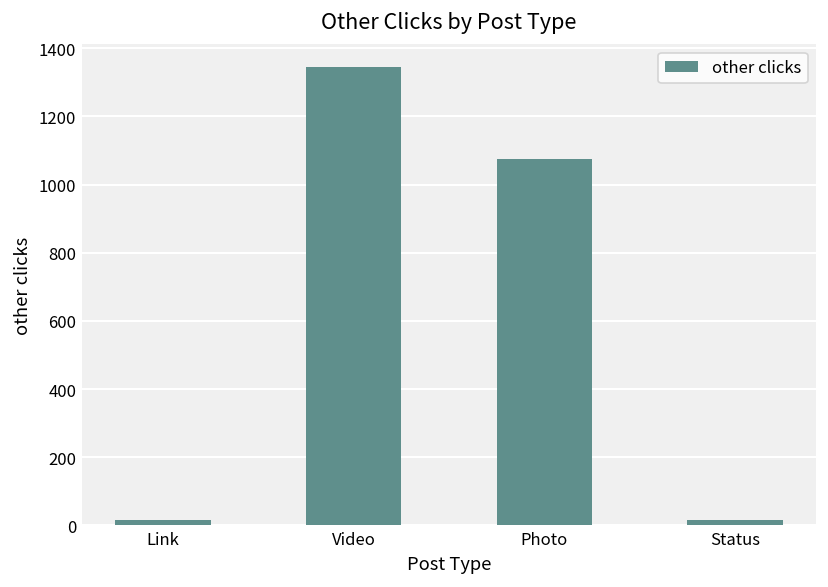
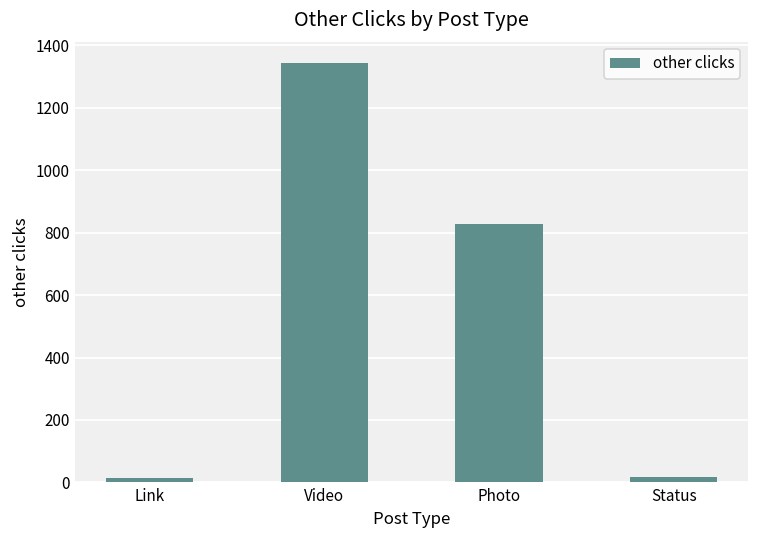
  {
    "Link": 20,
    "Video": 1340,
-   "Photo": 1080,
+   "Photo": 830,
    "Status": 20
  }
